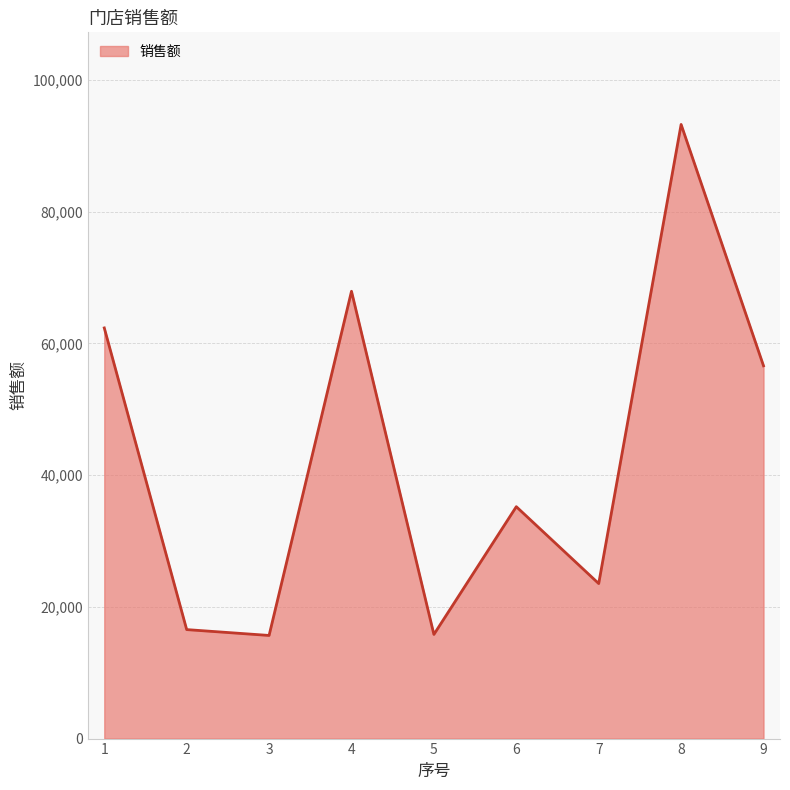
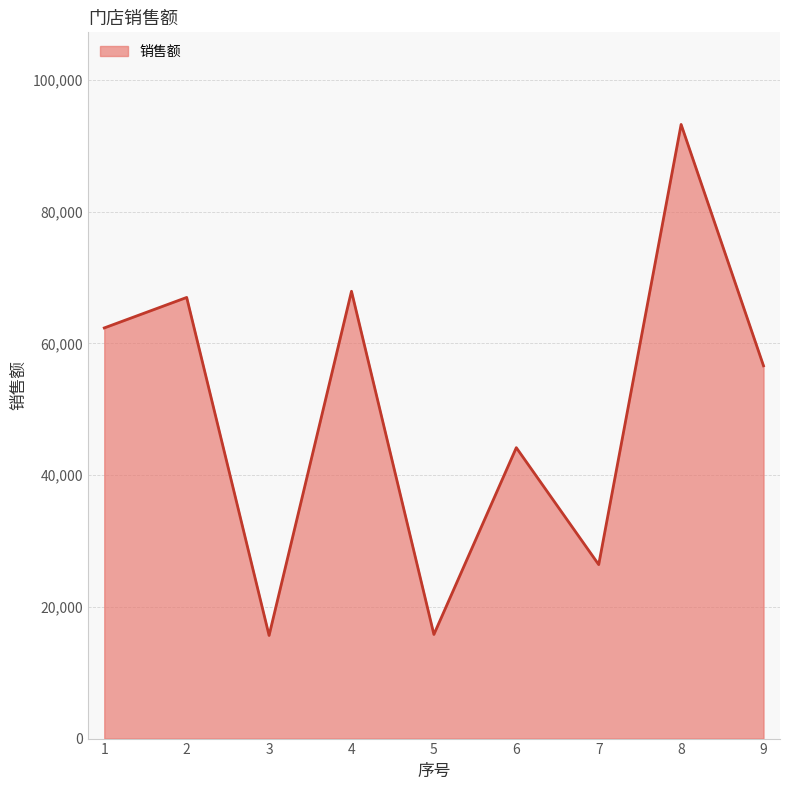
  {
    "1": "62,000",
-   "2": "17,000",
+   "2": "67,000",
    "3": "16,000",
    "4": "68,000",
    "5": "16,000",
-   "6": "35,000",
-   "7": "24,000",
+   "6": "44,000",
+   "7": "26,000",
    "8": "93,000",
    "9": "57,000"
  }
